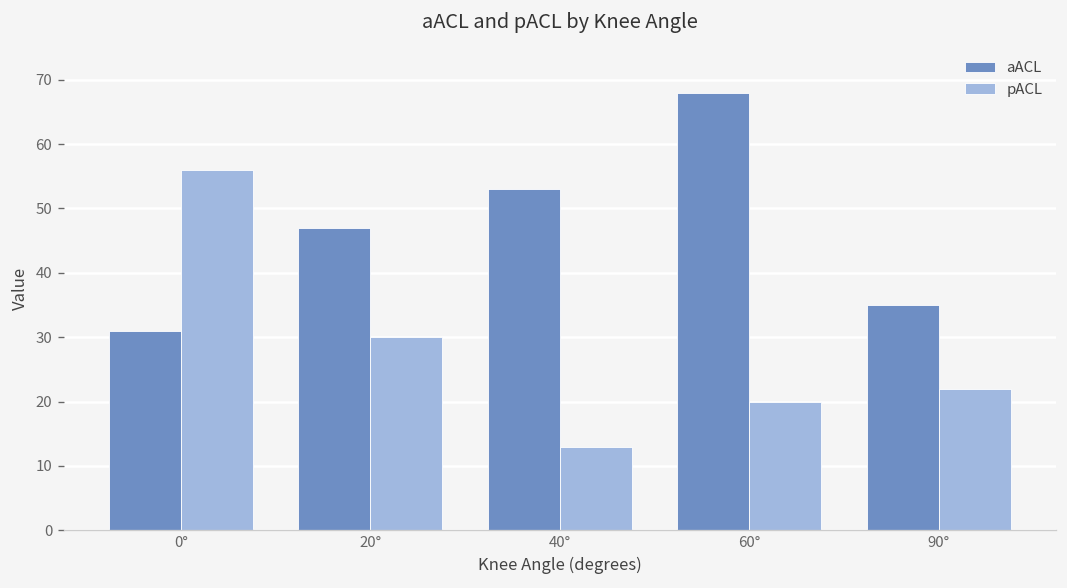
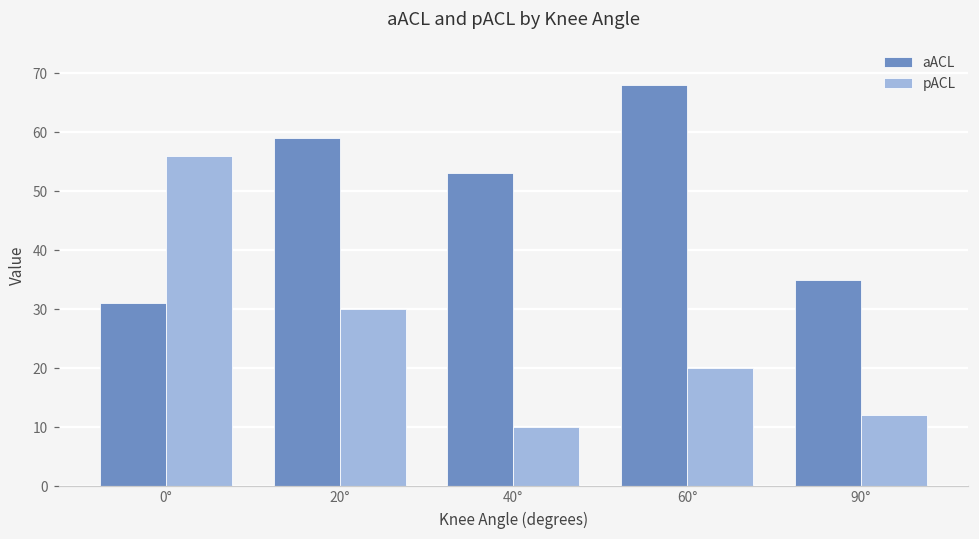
  {
    "aACL": {
      "0°": 31,
-     "20°": 47,
+     "20°": 59,
      "40°": 53,
      "60°": 68,
      "90°": 35
    },
    "pACL": {
      "0°": 56,
      "20°": 30,
-     "40°": 13,
+     "40°": 10,
      "60°": 20,
-     "90°": 22
+     "90°": 12
    }
  }
